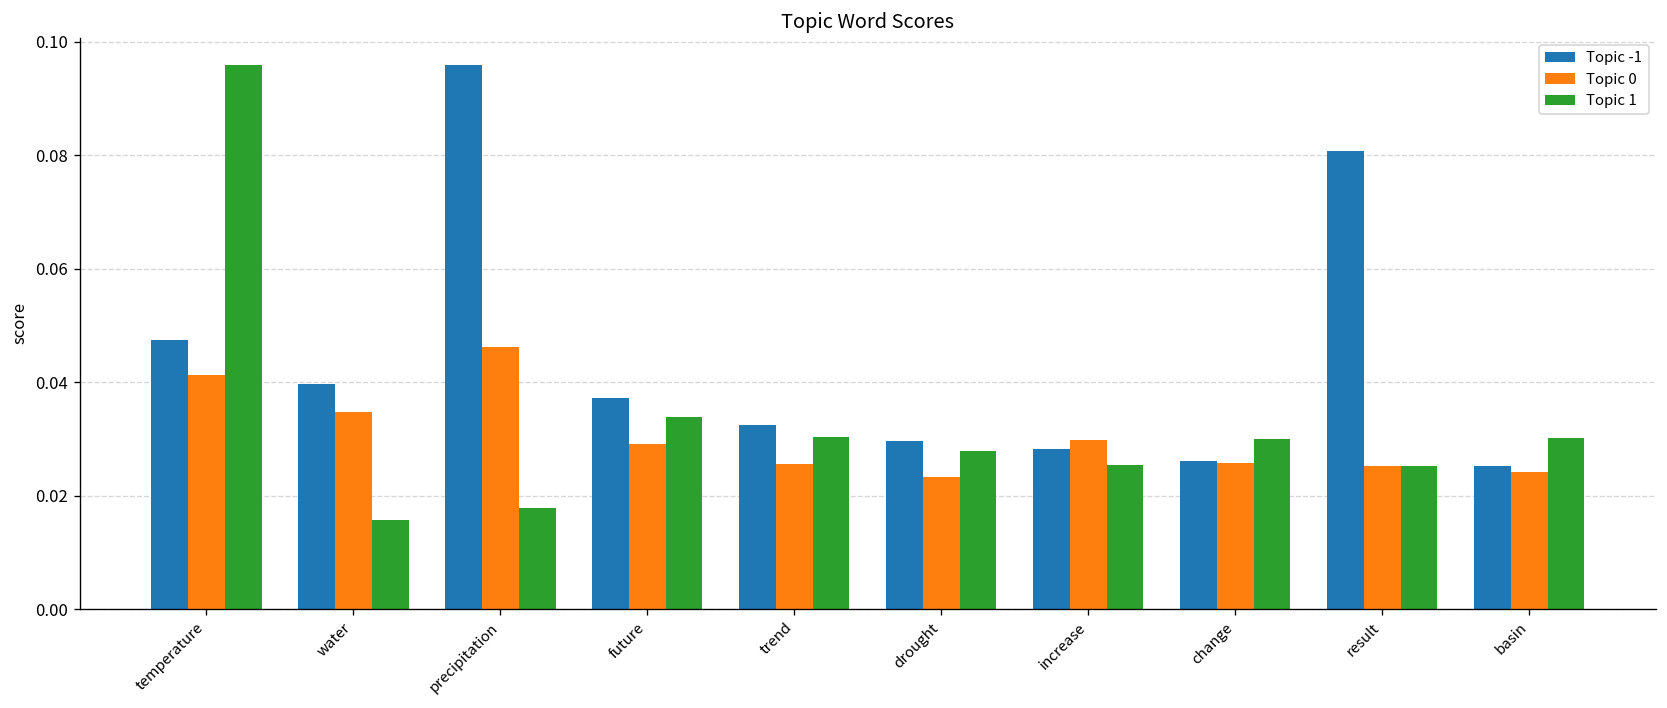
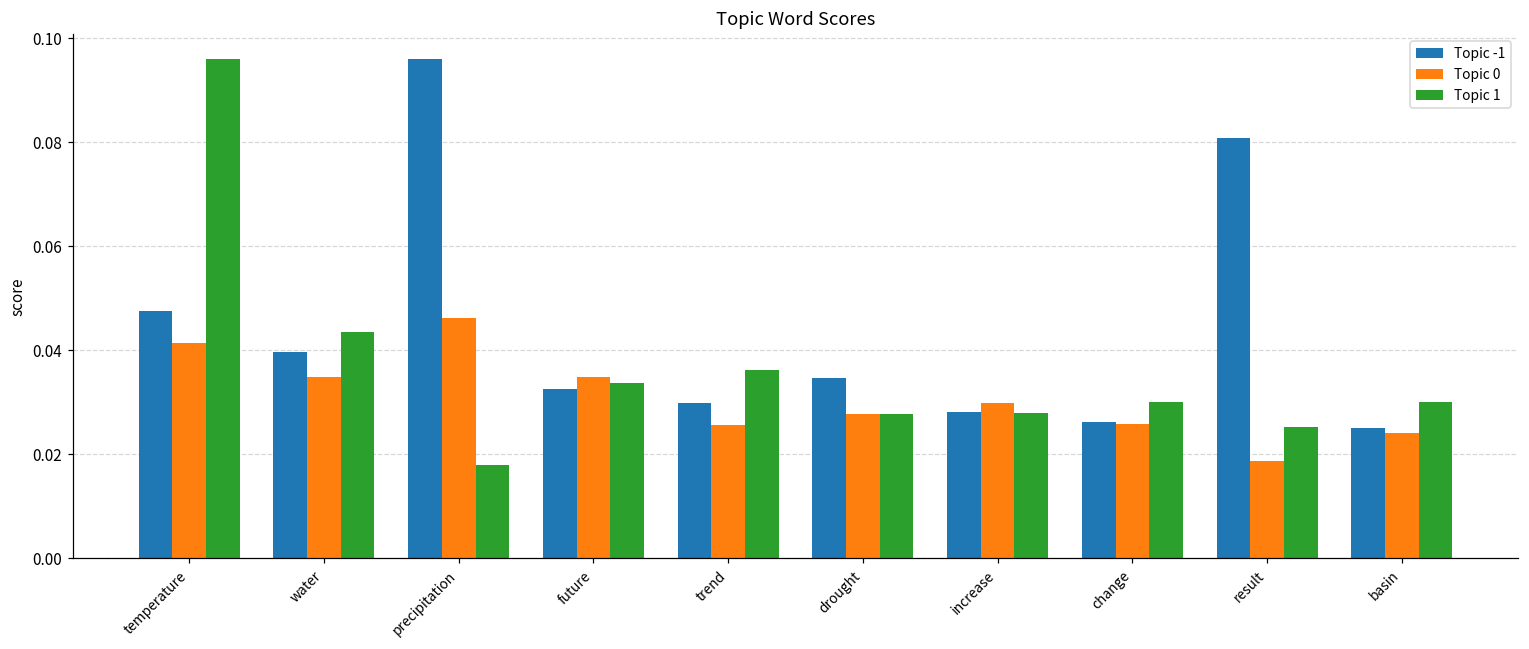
  {
    "Topic -1": {
      "temperature": 0.047,
      "water": 0.040,
      "precipitation": 0.096,
-     "future": 0.037,
-     "trend": 0.032,
-     "drought": 0.030,
+     "future": 0.033,
+     "trend": 0.030,
+     "drought": 0.035,
      "increase": 0.028,
      "change": 0.026,
      "result": 0.081,
      "basin": 0.025
    },
    "Topic 0": {
      "temperature": 0.041,
      "water": 0.035,
      "precipitation": 0.046,
-     "future": 0.029,
+     "future": 0.035,
      "trend": 0.026,
-     "drought": 0.023,
+     "drought": 0.028,
      "increase": 0.030,
      "change": 0.026,
-     "result": 0.025,
+     "result": 0.019,
      "basin": 0.024
    },
    "Topic 1": {
      "temperature": 0.096,
-     "water": 0.016,
+     "water": 0.044,
      "precipitation": 0.018,
      "future": 0.034,
-     "trend": 0.030,
+     "trend": 0.036,
      "drought": 0.028,
-     "increase": 0.025,
+     "increase": 0.028,
      "change": 0.030,
      "result": 0.025,
      "basin": 0.030
    }
  }
